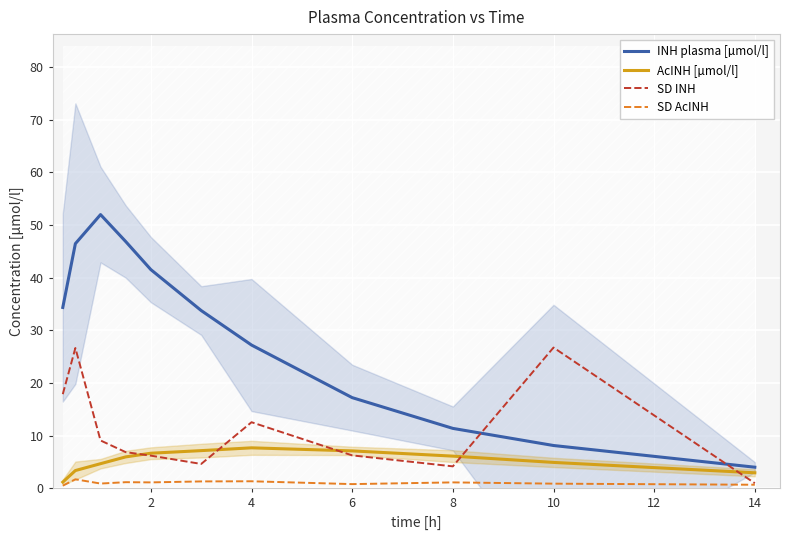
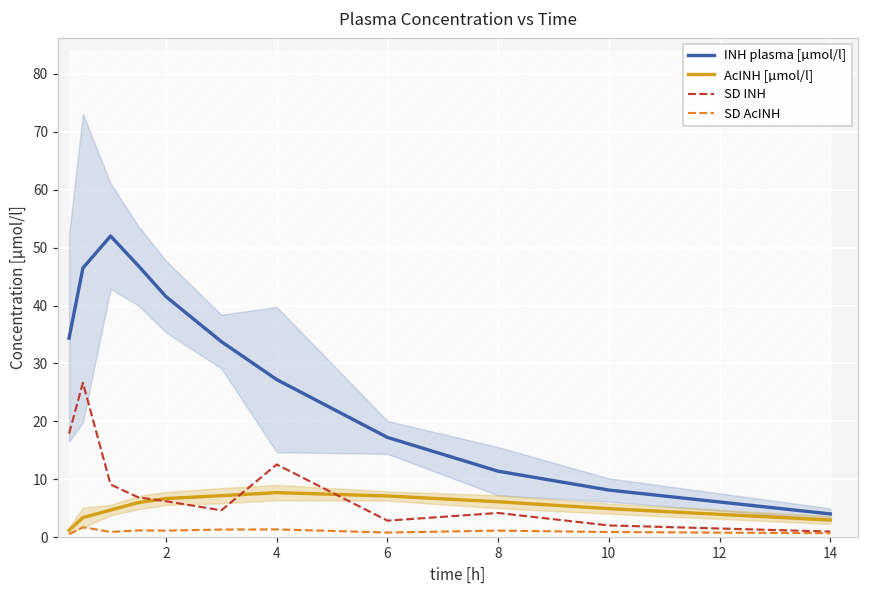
  {
    "SD INH": {
      "4": 13,
-     "6": 6,
+     "6": 3,
      "8": 4,
-     "10": 27
+     "10": 2
    }
  }
